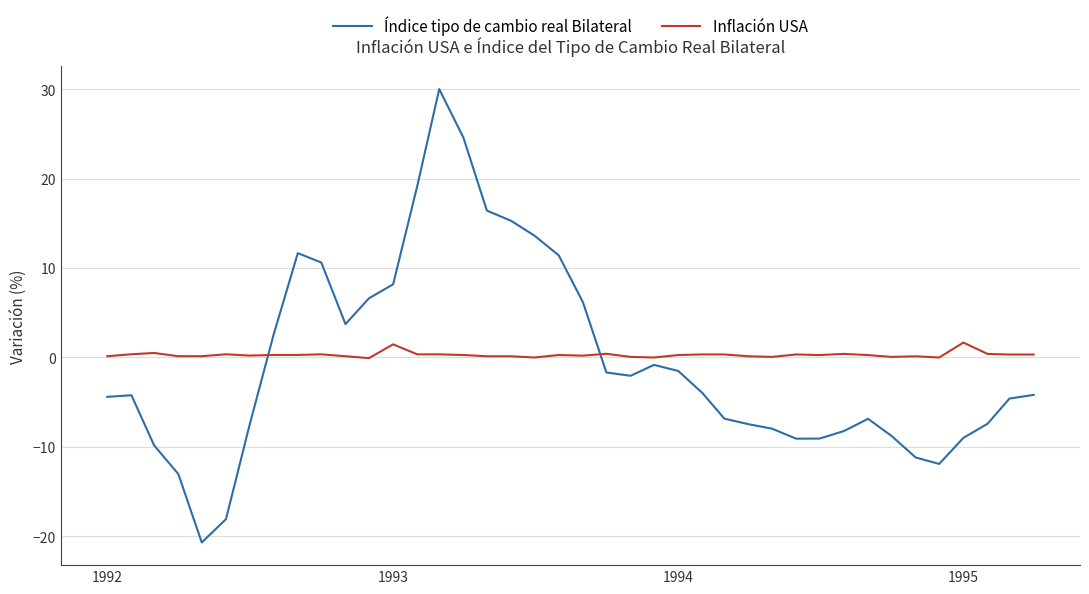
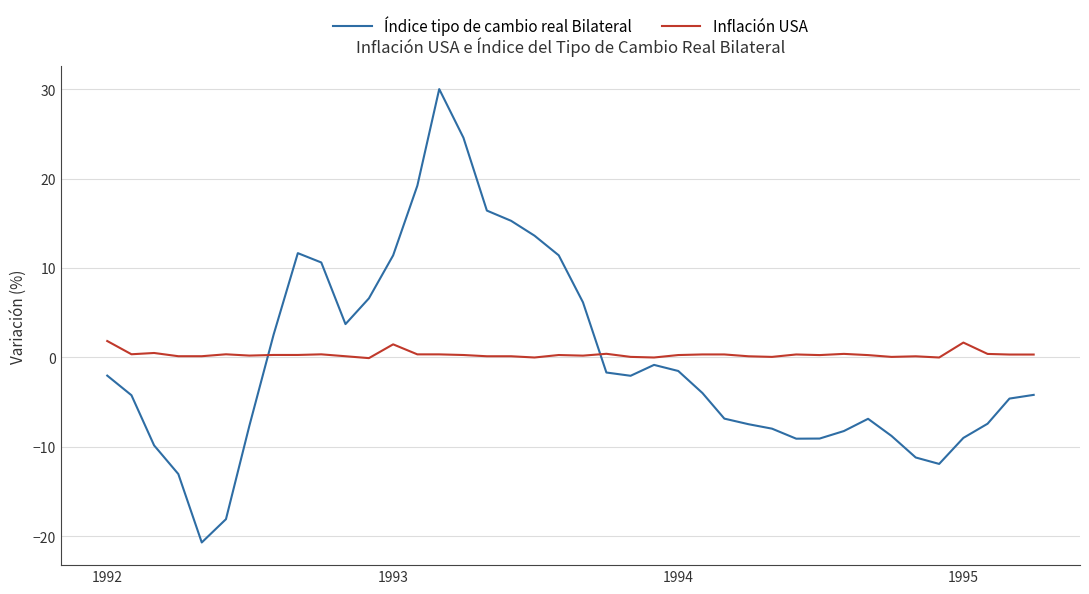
  {
    "Índice tipo de cambio real Bilateral": {
-     "1992": -4,
-     "1993": 8,
+     "1992": -2,
+     "1993": 11,
      "1994": -2,
      "1995": -9
    },
    "Inflación USA": {
-     "1992": 0,
+     "1992": 2,
      "1993": 1,
      "1994": 0,
      "1995": 2
    }
  }
